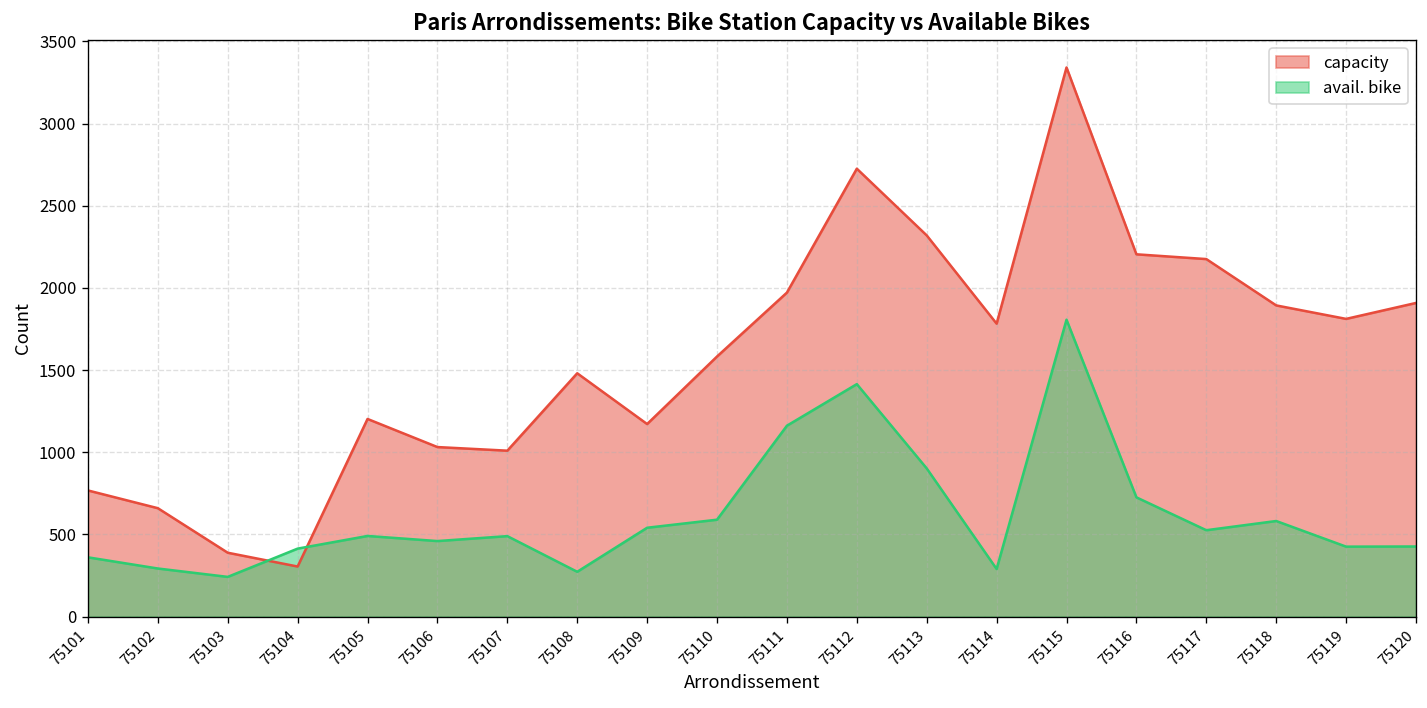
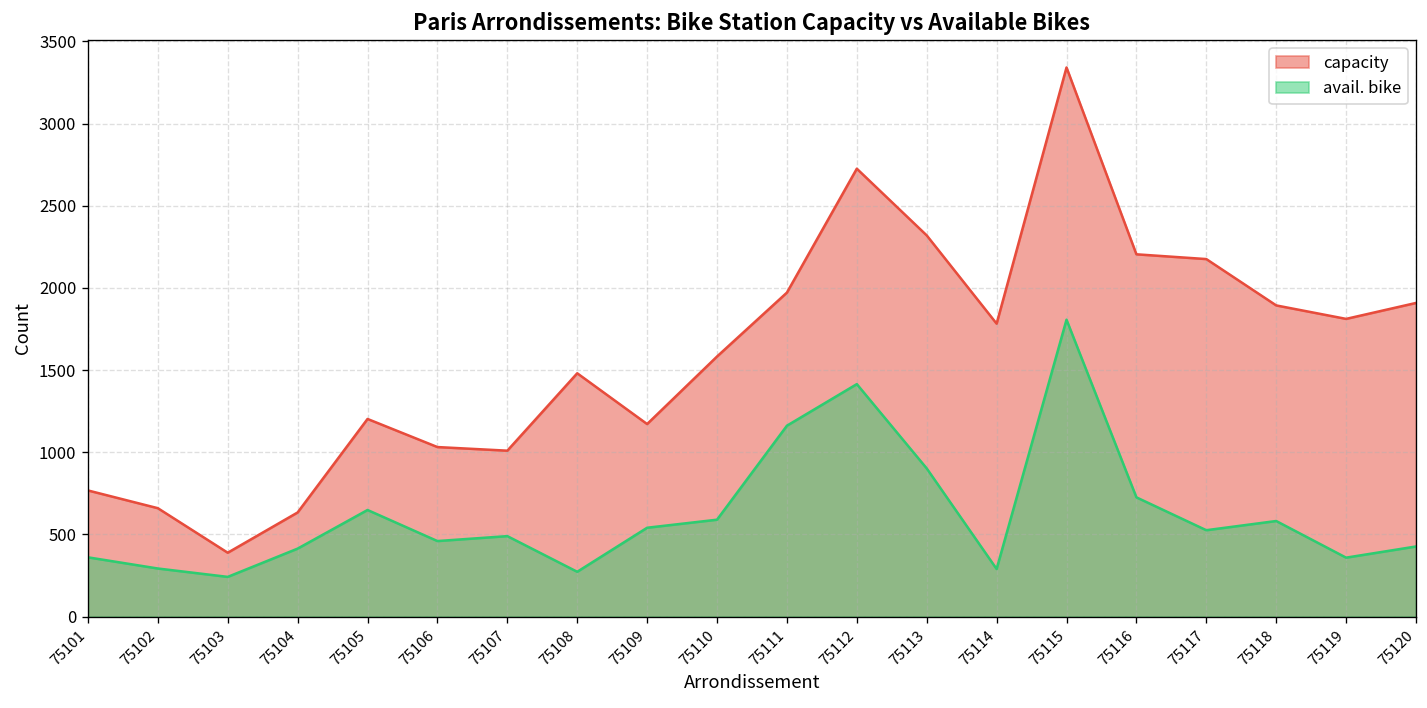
  {
    "capacity": {
      "75101": 770,
      "75102": 660,
      "75103": 390,
-     "75104": 310,
+     "75104": 630,
      "75105": 1200,
      "75106": 1030,
      "75107": 1010,
      "75108": 1480,
      "75109": 1170,
      "75110": 1580,
      "75111": 1970,
      "75112": 2730,
      "75113": 2320,
      "75114": 1780,
      "75115": 3340,
      "75116": 2210,
      "75117": 2180,
      "75118": 1890,
      "75119": 1810,
      "75120": 1910
    },
    "avail. bike": {
      "75101": 360,
      "75102": 290,
      "75103": 240,
      "75104": 410,
-     "75105": 490,
+     "75105": 650,
      "75106": 460,
      "75107": 490,
      "75108": 270,
      "75109": 540,
      "75110": 590,
      "75111": 1160,
      "75112": 1420,
      "75113": 900,
      "75114": 290,
      "75115": 1810,
      "75116": 730,
      "75117": 530,
      "75118": 580,
-     "75119": 430,
+     "75119": 360,
      "75120": 430
    }
  }
